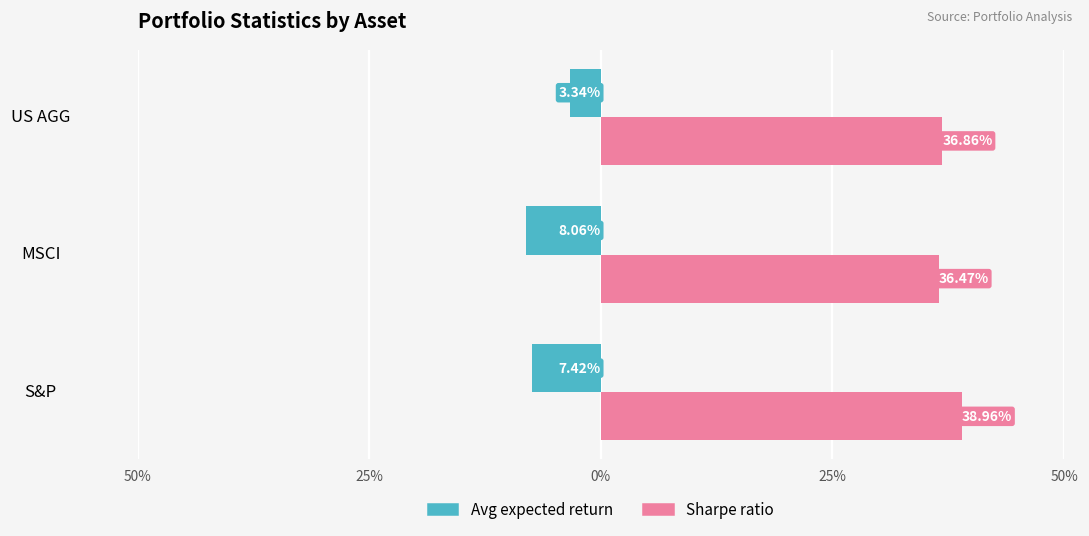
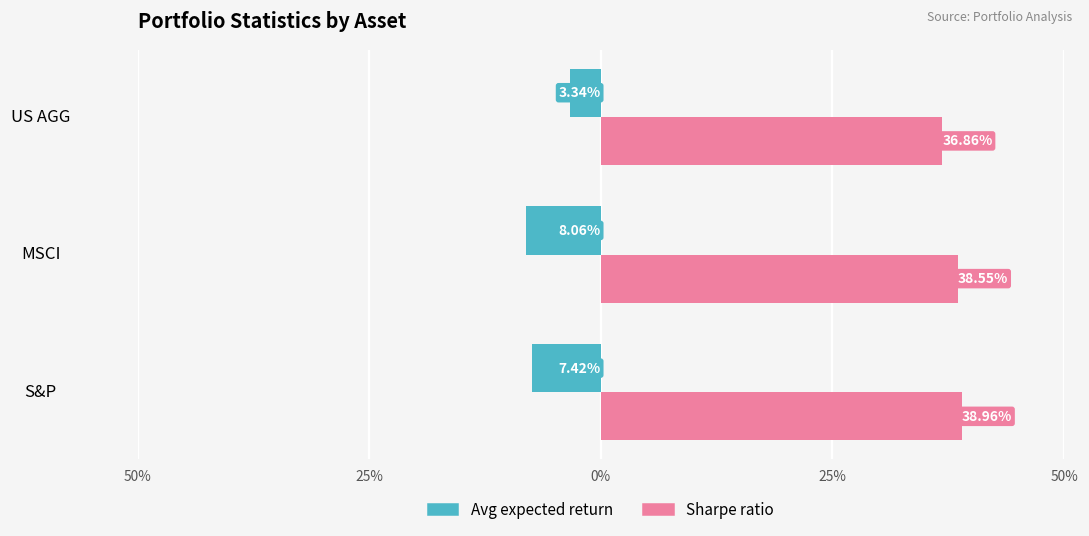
  {
    "Sharpe ratio": {
-     "MSCI": "36.47%"
+     "MSCI": "38.55%"
    }
  }
